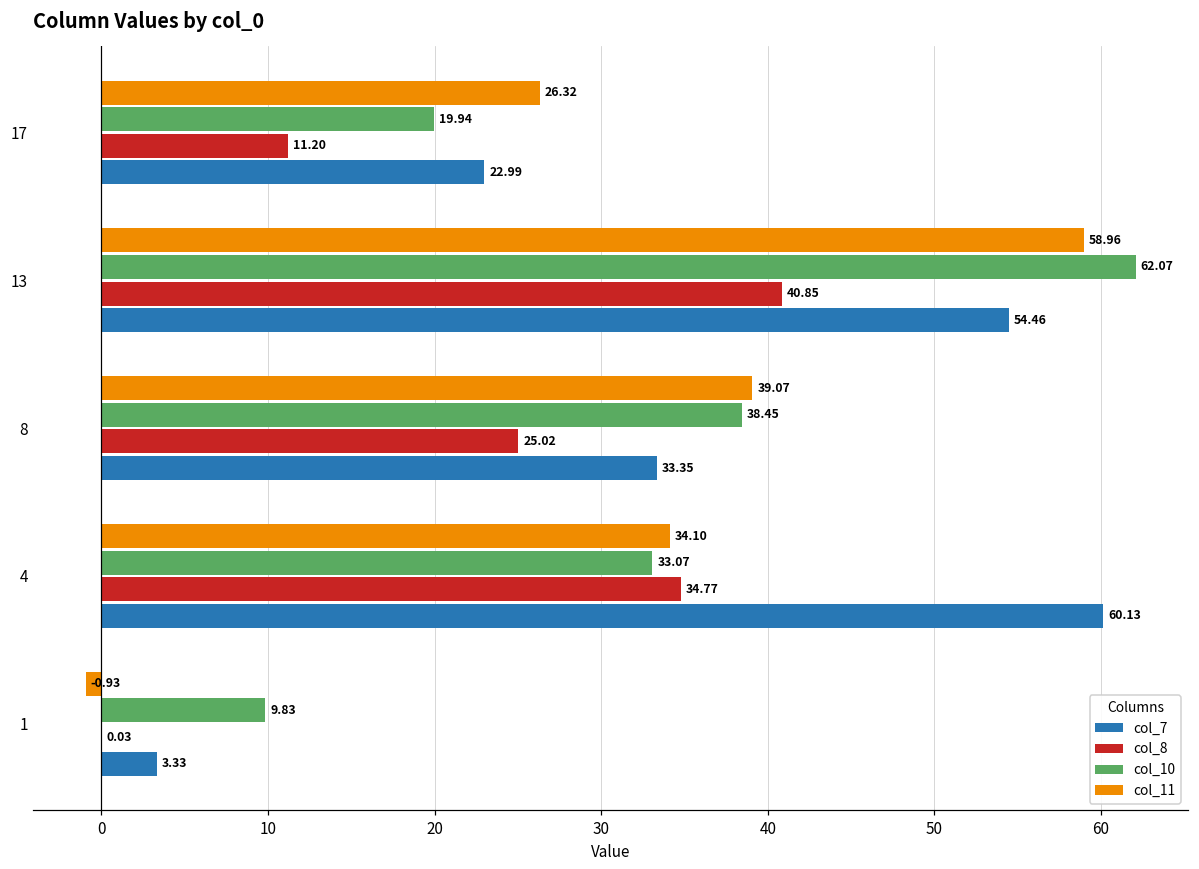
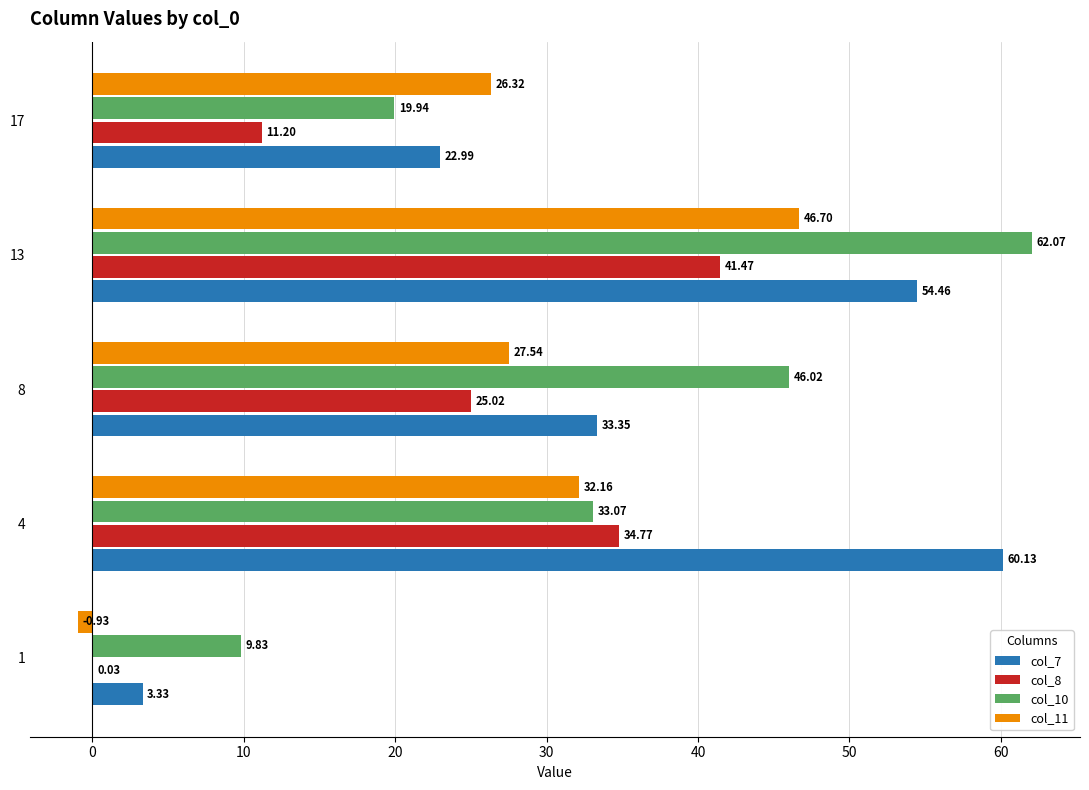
  {
    "col_7": {
      "17": 22.99,
      "13": 54.46,
      "8": 33.35,
      "4": 60.13,
      "1": 3.33
    },
    "col_8": {
      "17": 11.20,
-     "13": 40.85,
+     "13": 41.47,
      "8": 25.02,
      "4": 34.77,
      "1": 0.03
    },
    "col_10": {
      "17": 19.94,
      "13": 62.07,
-     "8": 38.45,
+     "8": 46.02,
      "4": 33.07,
      "1": 9.83
    },
    "col_11": {
      "17": 26.32,
-     "13": 58.96,
-     "8": 39.07,
-     "4": 34.10,
+     "13": 46.70,
+     "8": 27.54,
+     "4": 32.16,
      "1": -0.93
    }
  }
